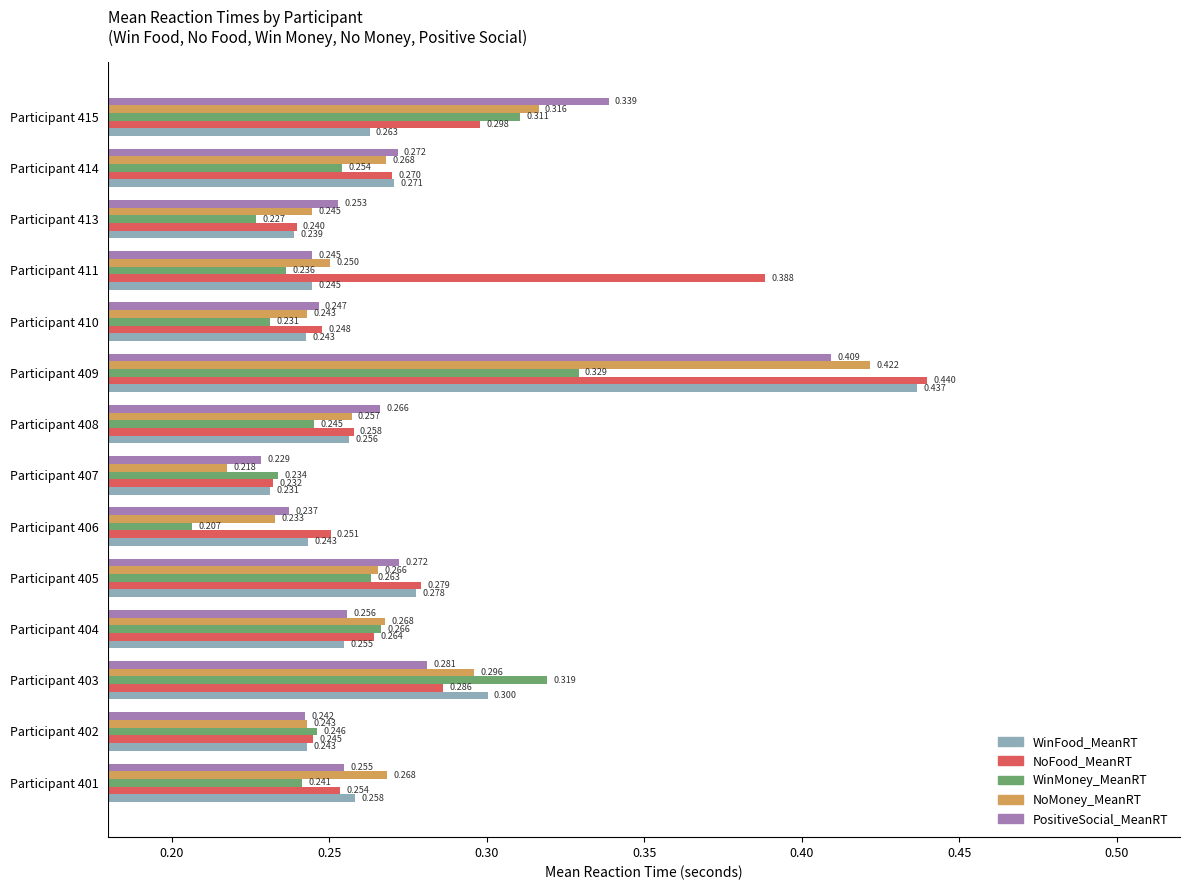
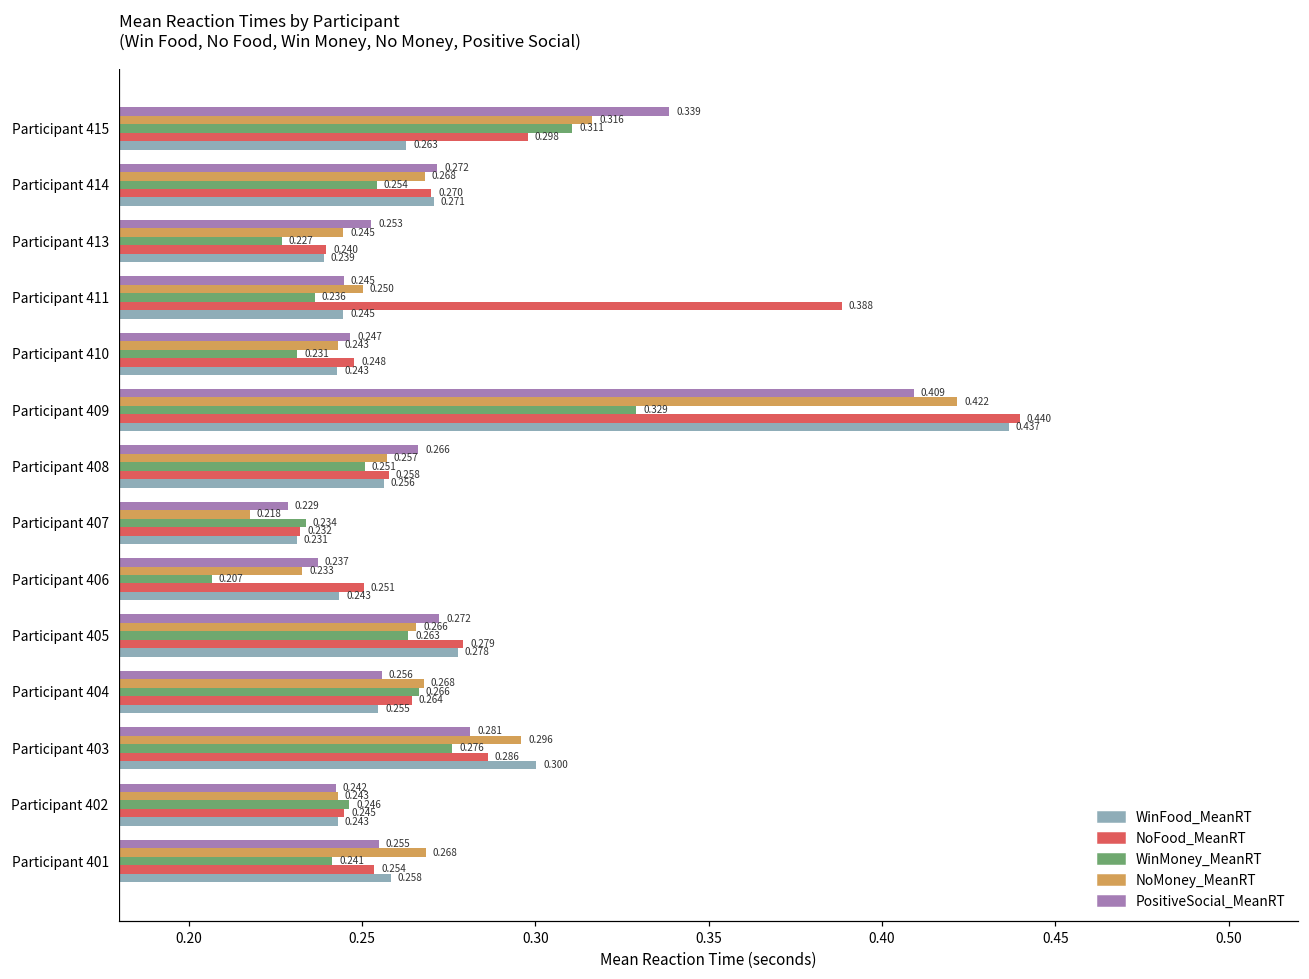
  {
    "NoFood_MeanRT": {
      "Participant 415": 0.298,
      "Participant 414": 0.270,
      "Participant 413": 0.240,
      "Participant 411": 0.388,
      "Participant 410": 0.248,
      "Participant 409": 0.440,
      "Participant 408": 0.258,
      "Participant 407": 0.232,
      "Participant 406": 0.251,
      "Participant 405": 0.279,
      "Participant 404": 0.264,
      "Participant 403": 0.286,
      "Participant 402": 0.245,
      "Participant 401": 0.254
    },
    "WinMoney_MeanRT": {
      "Participant 415": 0.311,
      "Participant 414": 0.254,
      "Participant 413": 0.227,
      "Participant 411": 0.236,
      "Participant 410": 0.231,
      "Participant 409": 0.329,
-     "Participant 408": 0.245,
+     "Participant 408": 0.251,
      "Participant 407": 0.234,
      "Participant 406": 0.207,
      "Participant 405": 0.263,
      "Participant 404": 0.266,
-     "Participant 403": 0.319,
+     "Participant 403": 0.276,
      "Participant 402": 0.246,
      "Participant 401": 0.241
    },
    "NoMoney_MeanRT": {
      "Participant 415": 0.316,
      "Participant 414": 0.268,
      "Participant 413": 0.245,
      "Participant 411": 0.250,
      "Participant 410": 0.243,
      "Participant 409": 0.422,
      "Participant 408": 0.257,
      "Participant 407": 0.218,
      "Participant 406": 0.233,
      "Participant 405": 0.266,
      "Participant 404": 0.268,
      "Participant 403": 0.296,
      "Participant 402": 0.243,
      "Participant 401": 0.268
    }
  }
